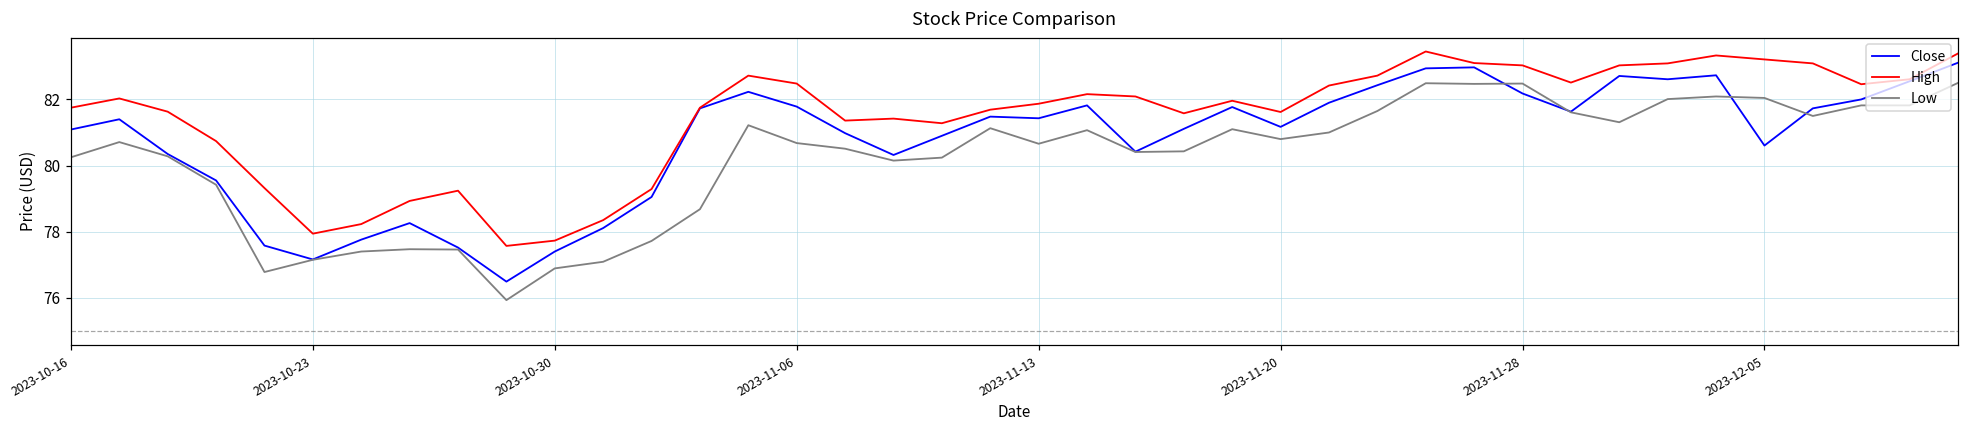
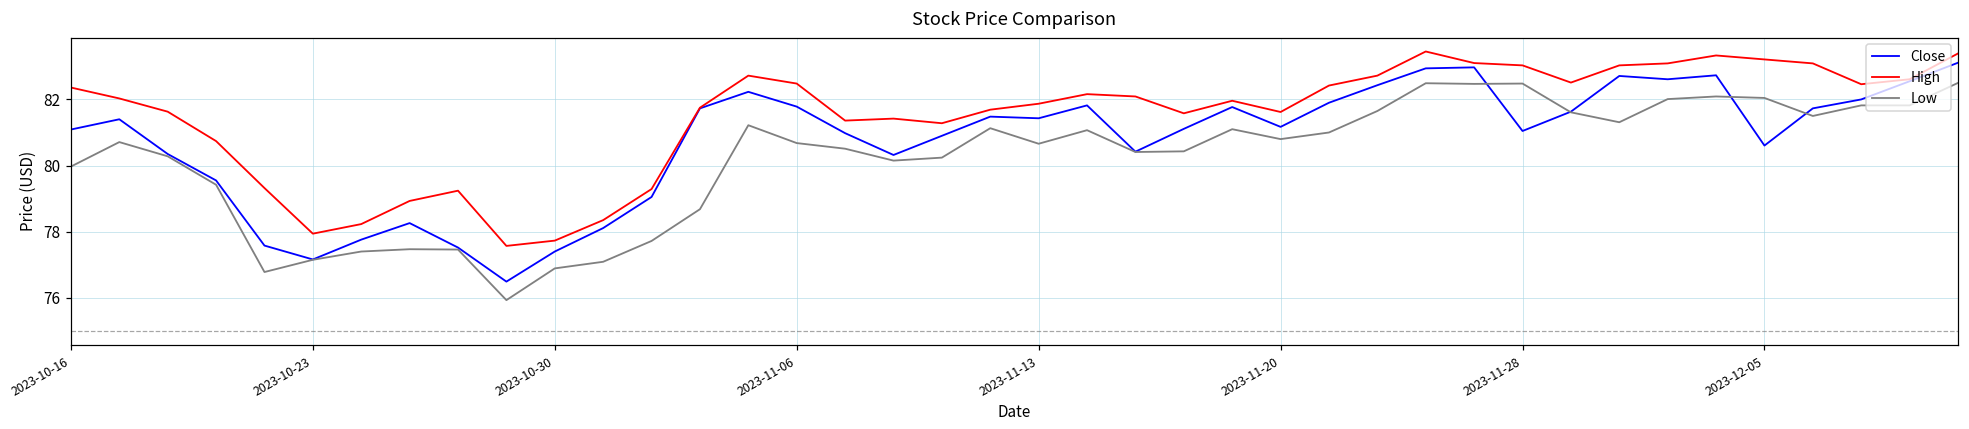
  {
    "Close": {
      "2023-10-16": 81.1,
      "2023-10-30": 77.4,
      "2023-11-06": 81.8,
      "2023-11-13": 81.4,
      "2023-11-20": 81.2,
-     "2023-11-28": 82.2,
+     "2023-11-28": 81.0,
      "2023-12-05": 80.6
    },
    "High": {
-     "2023-10-16": 81.8,
+     "2023-10-16": 82.4,
      "2023-10-23": 77.9,
      "2023-10-30": 77.7,
      "2023-11-06": 82.5,
      "2023-11-13": 81.9,
      "2023-11-20": 81.6,
      "2023-11-28": 83.0,
      "2023-12-05": 83.2
    },
    "Low": {
-     "2023-10-16": 80.3,
+     "2023-10-16": 80.0,
      "2023-10-30": 76.9,
      "2023-11-06": 80.7,
      "2023-11-13": 80.7,
      "2023-11-20": 80.8,
      "2023-11-28": 82.5,
      "2023-12-05": 82.0
    }
  }
